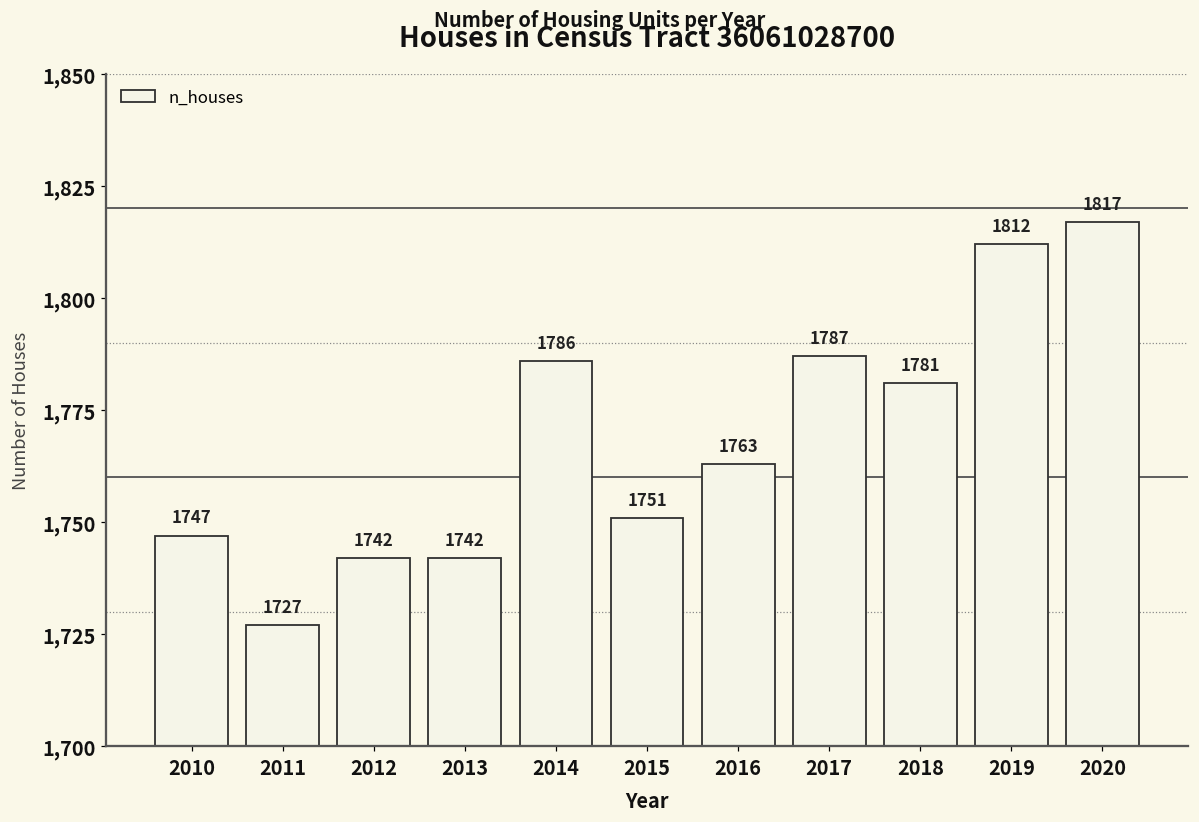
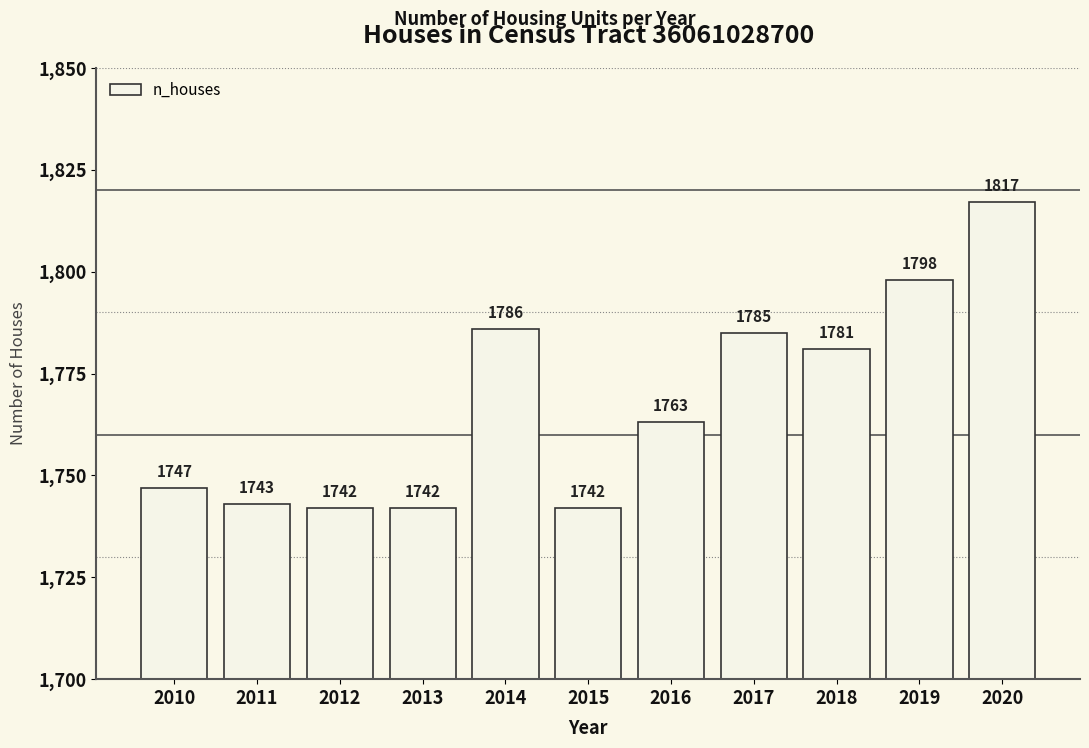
  {
    "2010": 1747,
-   "2011": 1727,
+   "2011": 1743,
    "2012": 1742,
    "2013": 1742,
    "2014": 1786,
-   "2015": 1751,
+   "2015": 1742,
    "2016": 1763,
-   "2017": 1787,
+   "2017": 1785,
    "2018": 1781,
-   "2019": 1812,
+   "2019": 1798,
    "2020": 1817
  }
